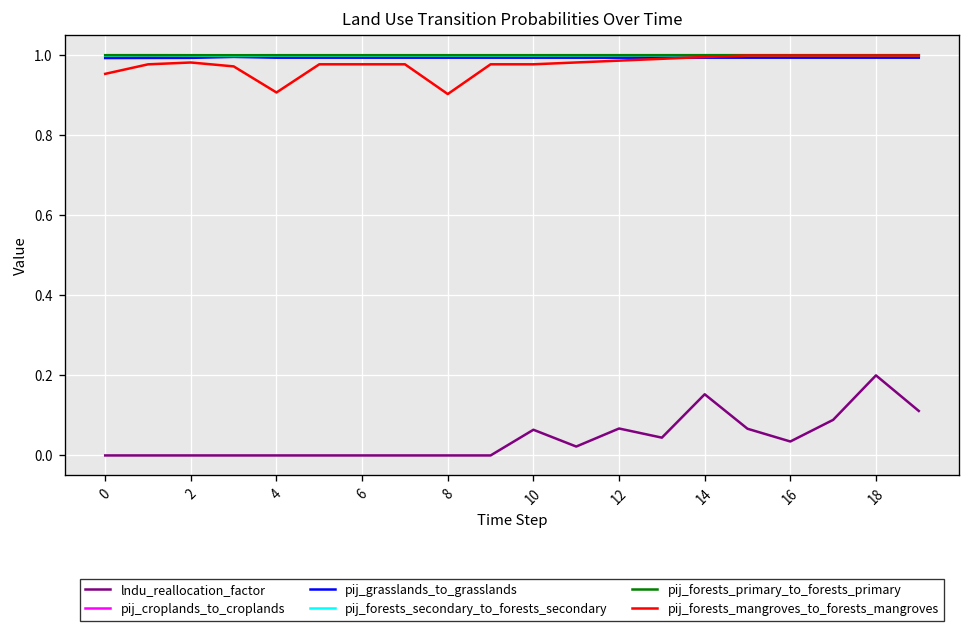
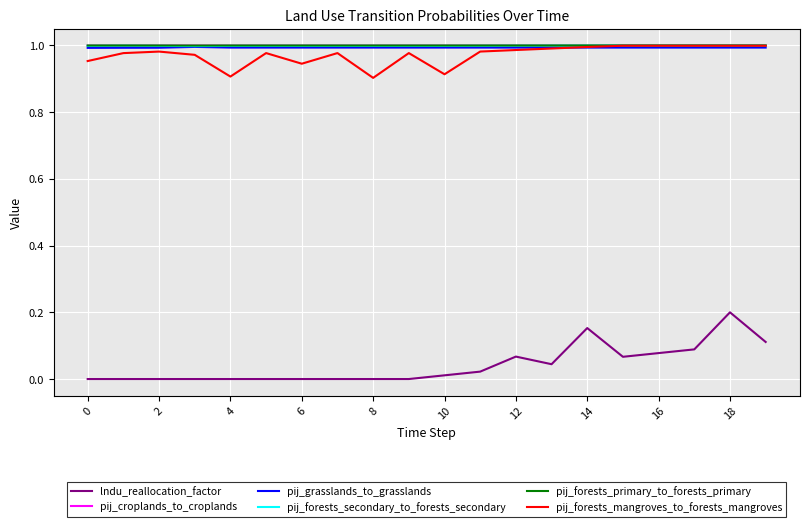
  {
    "lndu_reallocation_factor": {
      "0": 0.00,
      "2": 0.00,
      "4": 0.00,
      "6": 0.00,
      "8": 0.00,
-     "10": 0.06,
+     "10": 0.01,
      "12": 0.07,
      "14": 0.15,
-     "16": 0.03,
+     "16": 0.08,
      "18": 0.20
    },
    "pij_forests_mangroves_to_forests_mangroves": {
      "0": 0.95,
      "2": 0.98,
      "4": 0.91,
-     "6": 0.98,
+     "6": 0.95,
      "8": 0.90,
-     "10": 0.98
+     "10": 0.91
    }
  }
